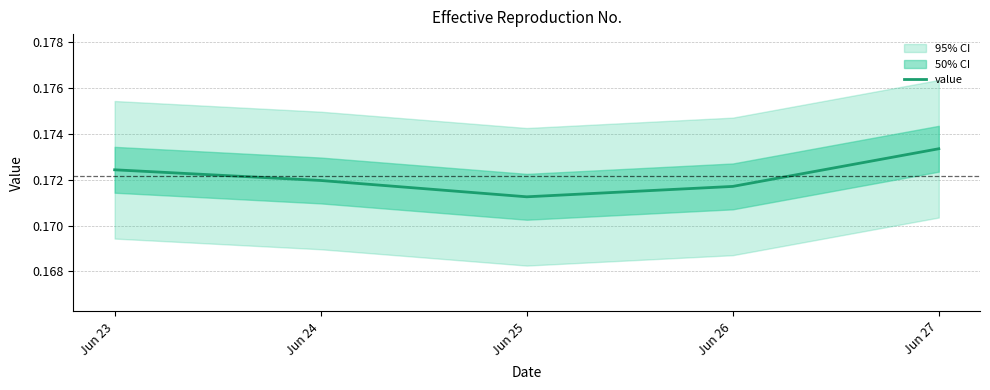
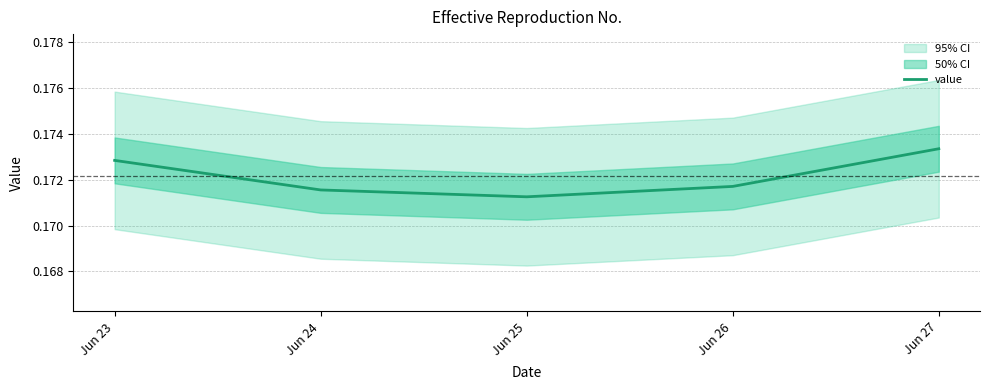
  {
    "value": {
-     "Jun 23": 0.1724,
-     "Jun 24": 0.1720,
+     "Jun 23": 0.1728,
+     "Jun 24": 0.1716,
      "Jun 25": 0.1713,
      "Jun 26": 0.1717,
      "Jun 27": 0.1734
    }
  }
